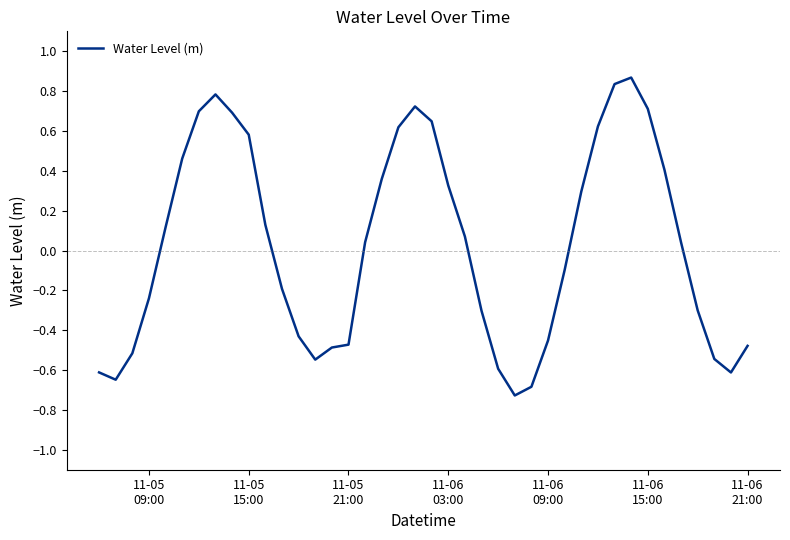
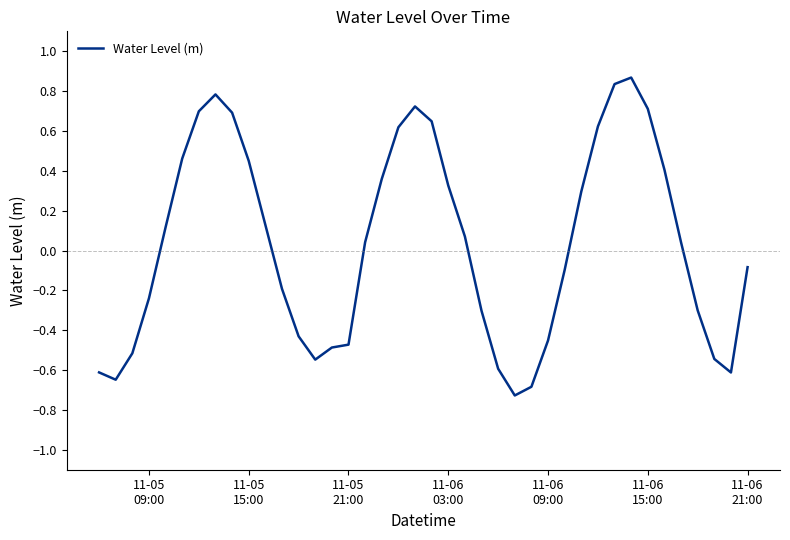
  {
    "11-05 09:00": -0.24,
-   "11-05 15:00": 0.58,
+   "11-05 15:00": 0.45,
    "11-05 21:00": -0.47,
    "11-06 03:00": 0.33,
    "11-06 09:00": -0.45,
    "11-06 15:00": 0.71,
-   "11-06 21:00": -0.48
+   "11-06 21:00": -0.08
  }
